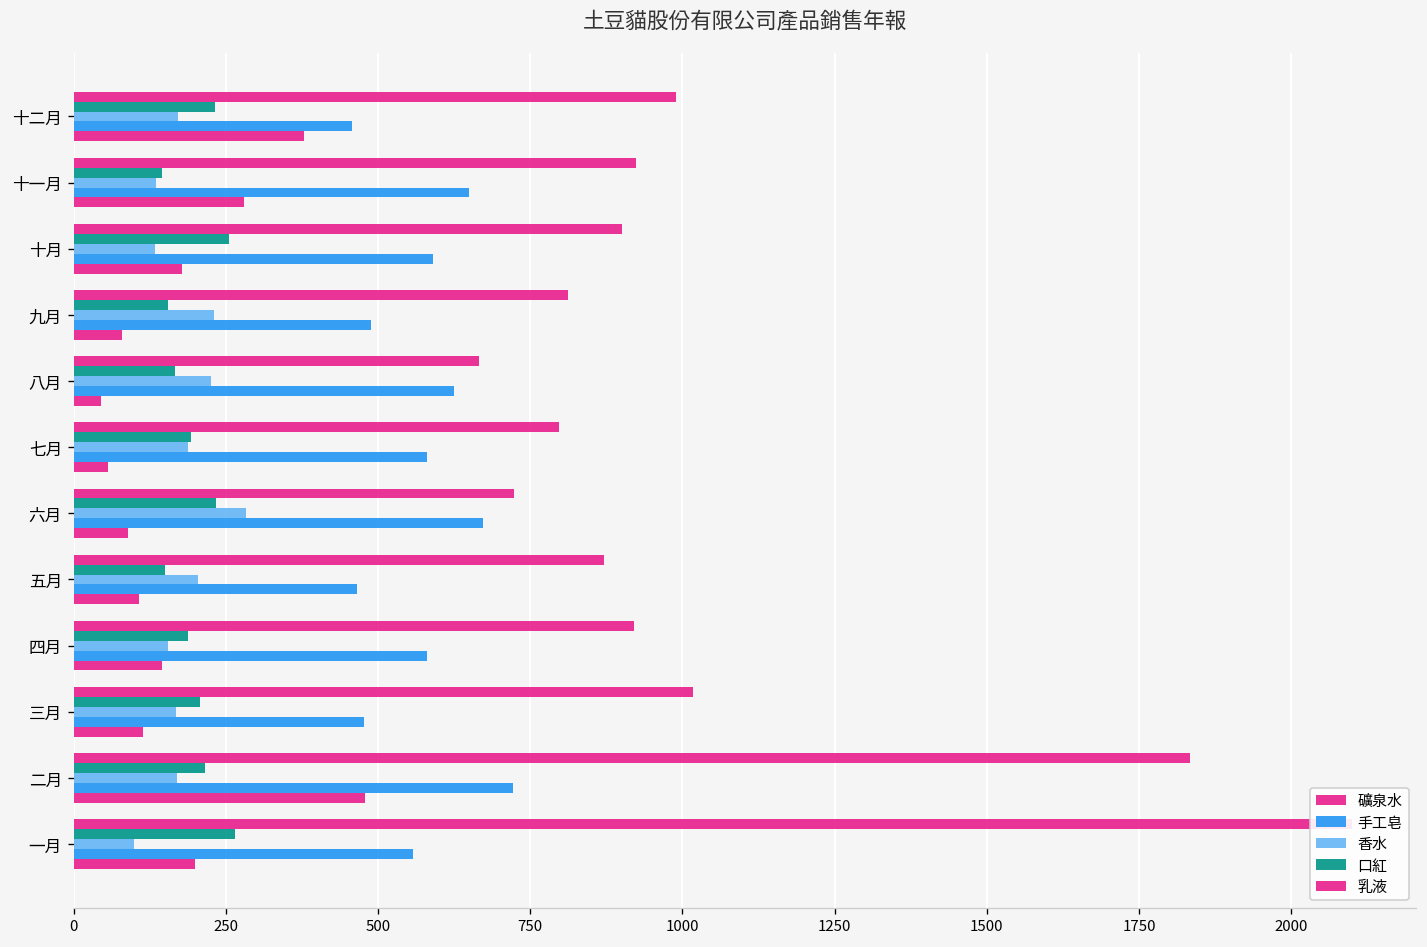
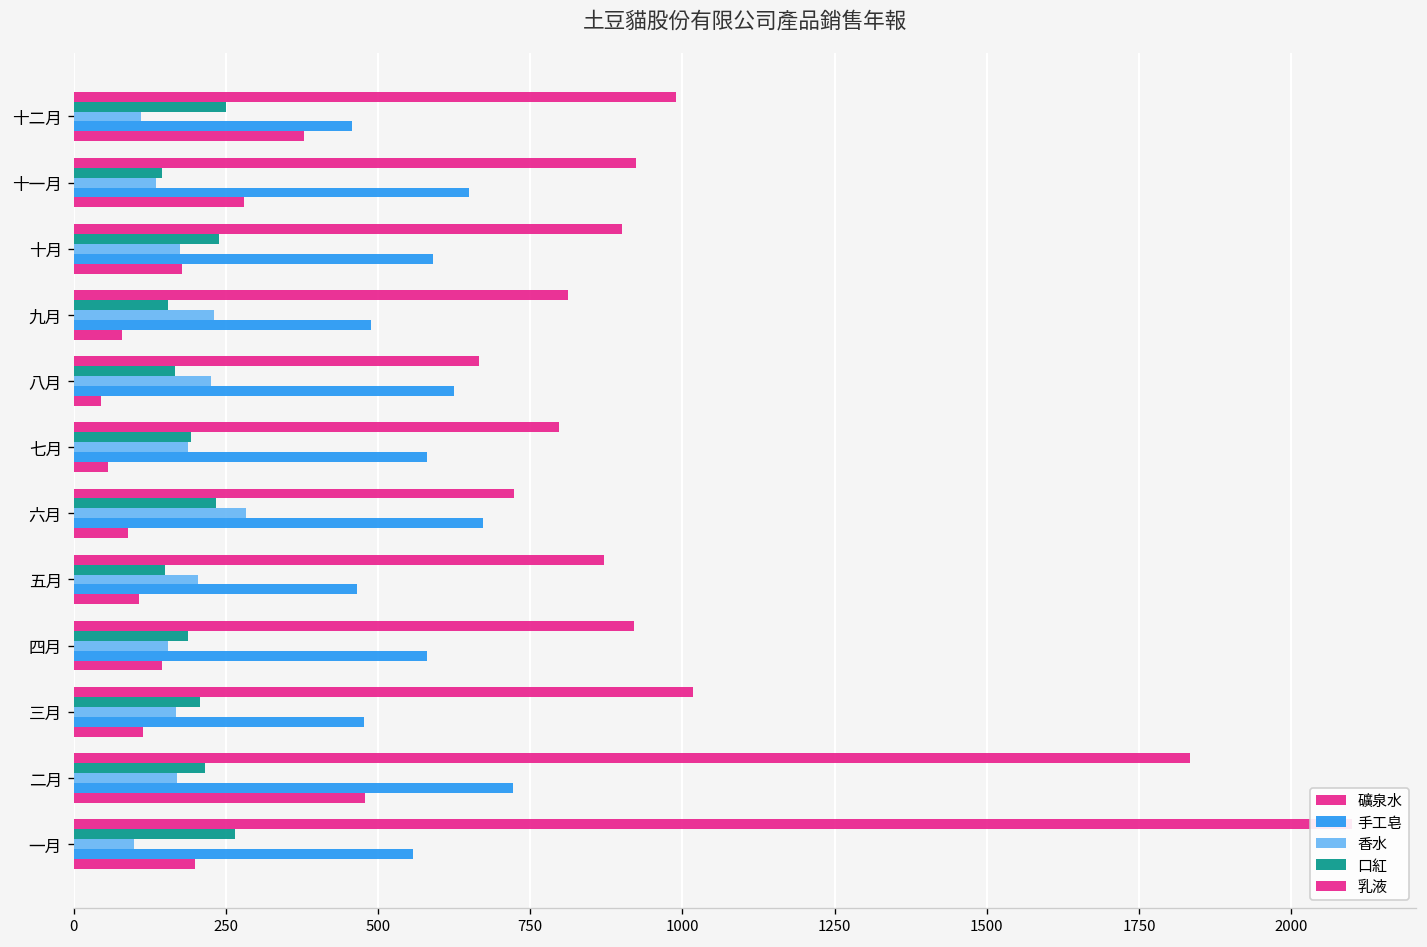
  {
    "手工皂": {
      "十二月": 460,
      "十一月": 650,
      "十月": 590,
      "九月": 490,
      "八月": 620,
      "七月": 580,
      "六月": 670,
      "五月": 470,
      "四月": 580,
      "三月": 480,
      "二月": 720,
      "一月": 560
    },
    "香水": {
-     "十二月": 170,
+     "十二月": 110,
      "十一月": 140,
-     "十月": 130,
+     "十月": 170,
      "九月": 230,
      "八月": 230,
      "七月": 190,
      "六月": 280,
      "五月": 210,
      "四月": 160,
      "三月": 170,
      "二月": 170,
      "一月": 100
    },
    "口紅": {
-     "十二月": 230,
+     "十二月": 250,
      "十一月": 150,
-     "十月": 260,
+     "十月": 240,
      "九月": 160,
      "八月": 170,
      "七月": 190,
      "六月": 230,
      "五月": 150,
      "四月": 190,
      "三月": 210,
      "二月": 220,
      "一月": 270
    }
  }
